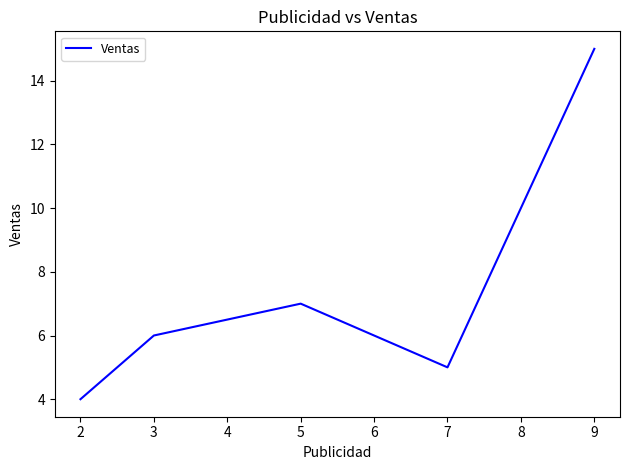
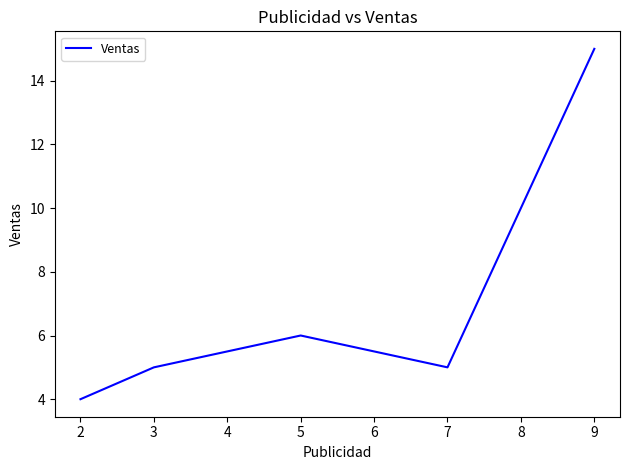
  {
    "2": 4,
-   "3": 6,
-   "5": 7,
+   "3": 5,
+   "5": 6,
    "7": 5,
    "9": 15
  }
